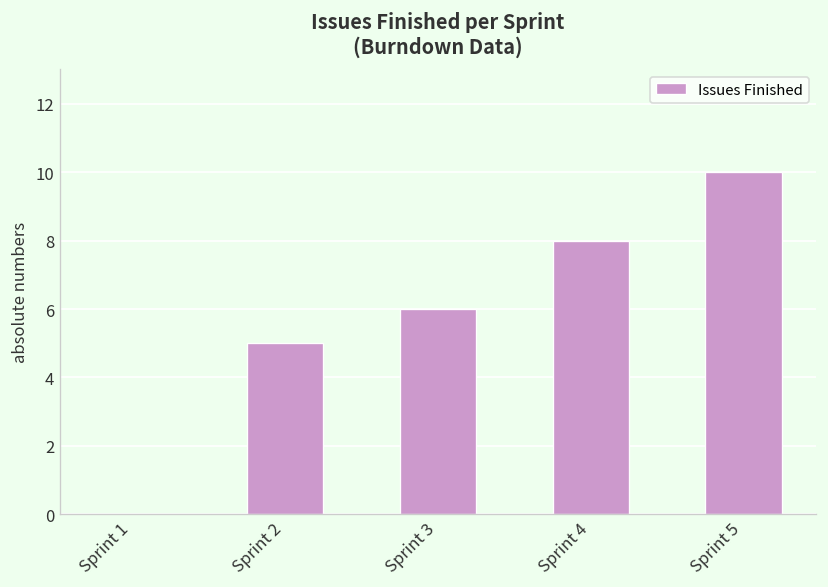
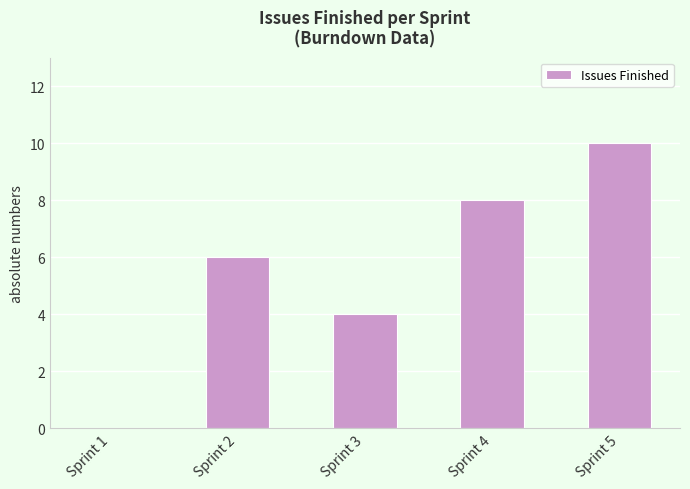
  {
    "Sprint 1": 0,
-   "Sprint 2": 5,
-   "Sprint 3": 6,
+   "Sprint 2": 6,
+   "Sprint 3": 4,
    "Sprint 4": 8,
    "Sprint 5": 10
  }
